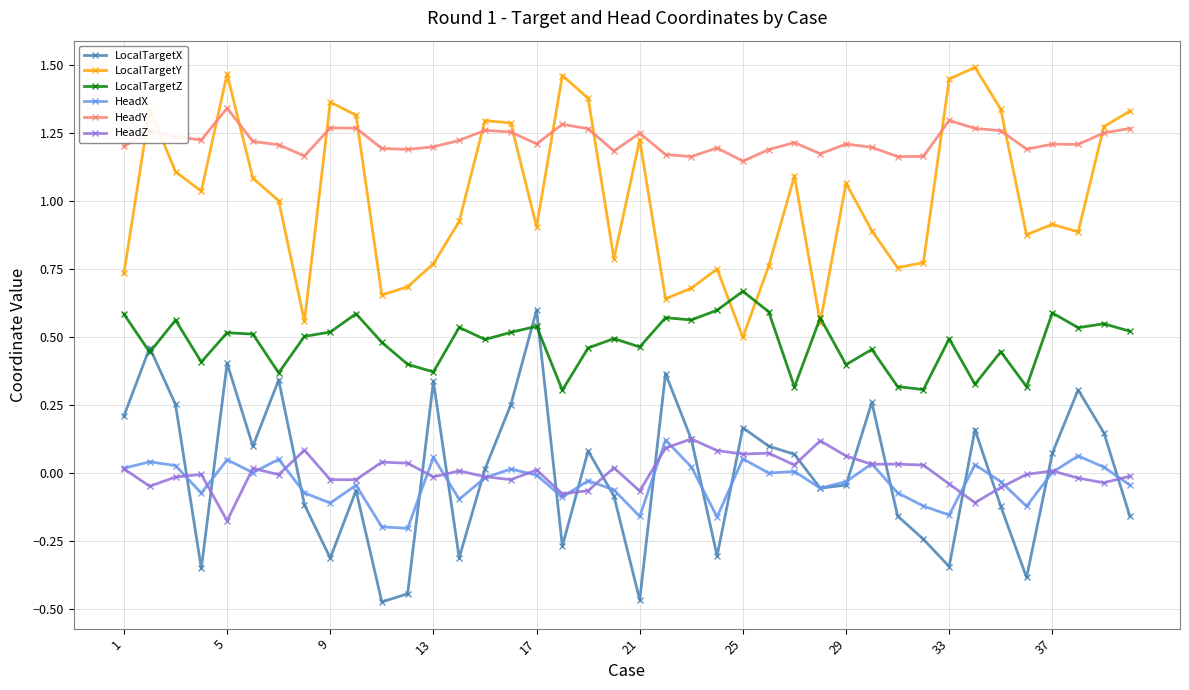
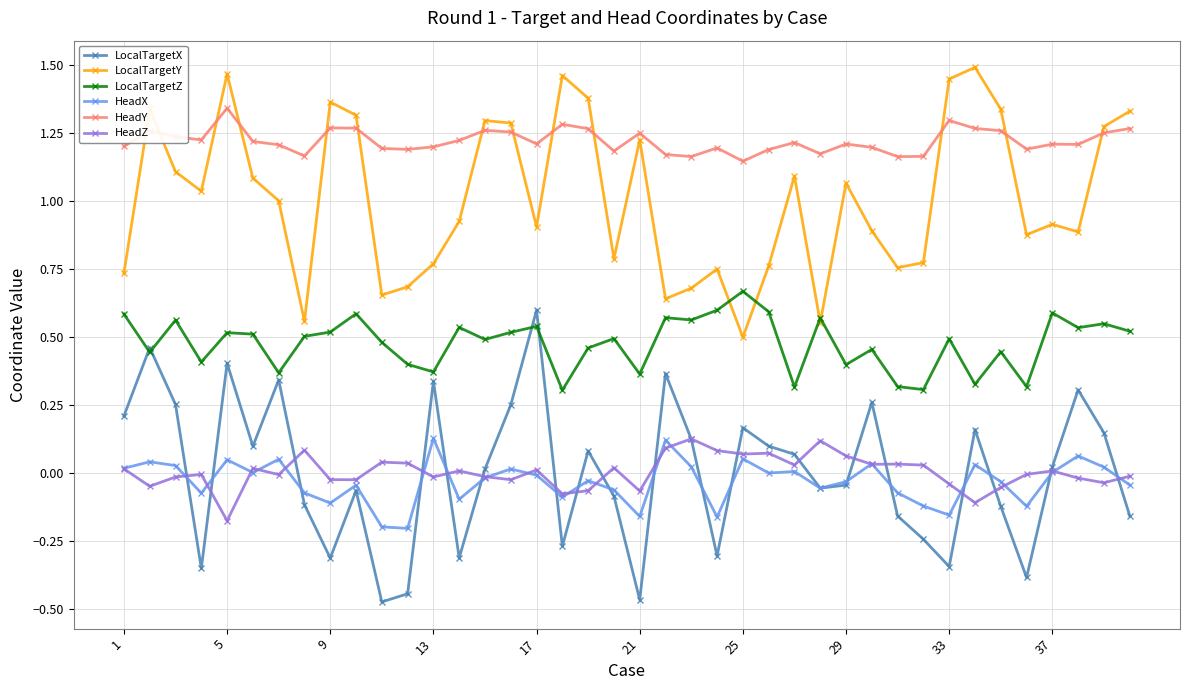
  {
    "LocalTargetX": {
      "1": 0.21,
      "5": 0.40,
      "9": -0.31,
      "13": 0.34,
      "17": 0.60,
      "21": -0.46,
      "25": 0.17,
      "29": -0.04,
      "33": -0.34,
-     "37": 0.07
+     "37": 0.02
    },
    "LocalTargetY": {
      "1": 0.74,
      "5": 1.47,
      "9": 1.36,
      "13": 0.77,
      "17": 0.91,
      "21": 1.22,
      "25": 0.50,
      "29": 1.07,
      "33": 1.45,
      "37": 0.91
    },
    "LocalTargetZ": {
      "1": 0.59,
      "5": 0.52,
      "9": 0.52,
      "13": 0.37,
      "17": 0.54,
-     "21": 0.46,
+     "21": 0.36,
      "25": 0.67,
      "29": 0.40,
      "33": 0.49,
      "37": 0.59
    },
    "HeadX": {
      "5": 0.05,
      "9": -0.11,
-     "13": 0.06,
+     "13": 0.13,
      "17": -0.01,
      "21": -0.16,
      "25": 0.05,
      "29": -0.03,
      "33": -0.15
    },
    "HeadY": {
      "1": 1.20,
      "5": 1.34,
      "9": 1.27,
      "13": 1.20,
      "17": 1.21,
      "21": 1.25,
      "25": 1.15,
      "29": 1.21,
      "33": 1.30,
      "37": 1.21
    },
    "HeadZ": {
      "5": -0.17,
      "9": -0.02,
      "13": -0.01,
      "17": 0.01,
      "21": -0.06,
      "25": 0.07,
      "29": 0.06,
      "33": -0.04
    }
  }
